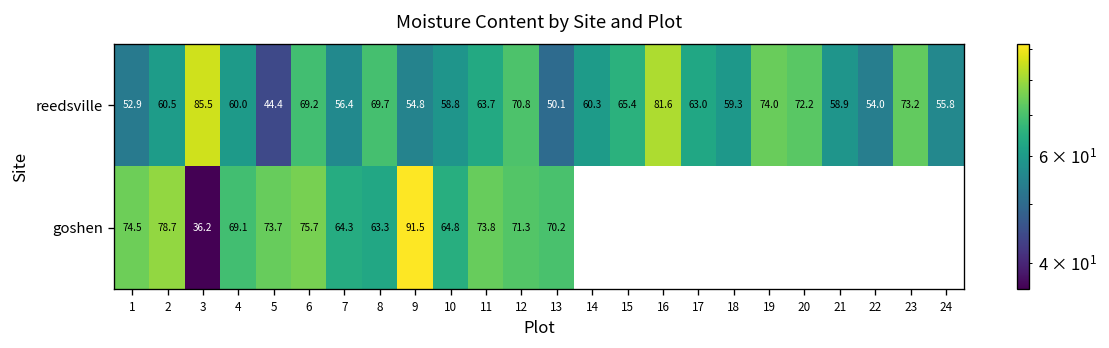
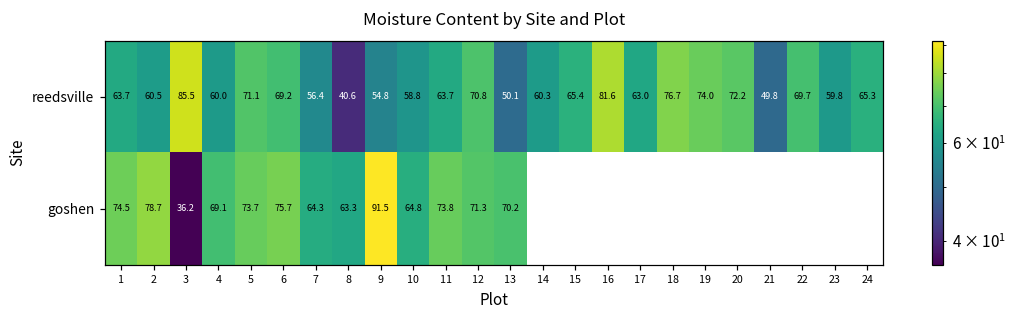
  {
    "reedsville": {
-     "1": 52.9,
+     "1": 63.7,
      "2": 60.5,
      "3": 85.5,
      "4": 60.0,
-     "5": 44.4,
+     "5": 71.1,
      "6": 69.2,
      "7": 56.4,
-     "8": 69.7,
+     "8": 40.6,
      "9": 54.8,
      "10": 58.8,
      "11": 63.7,
      "12": 70.8,
      "13": 50.1,
      "14": 60.3,
      "15": 65.4,
      "16": 81.6,
      "17": 63.0,
-     "18": 59.3,
+     "18": 76.7,
      "19": 74.0,
      "20": 72.2,
-     "21": 58.9,
-     "22": 54.0,
-     "23": 73.2,
-     "24": 55.8
+     "21": 49.8,
+     "22": 69.7,
+     "23": 59.8,
+     "24": 65.3
    },
    "goshen": {
      "1": 74.5,
      "2": 78.7,
      "3": 36.2,
      "4": 69.1,
      "5": 73.7,
      "6": 75.7,
      "7": 64.3,
      "8": 63.3,
      "9": 91.5,
      "10": 64.8,
      "11": 73.8,
      "12": 71.3,
      "13": 70.2
    }
  }
